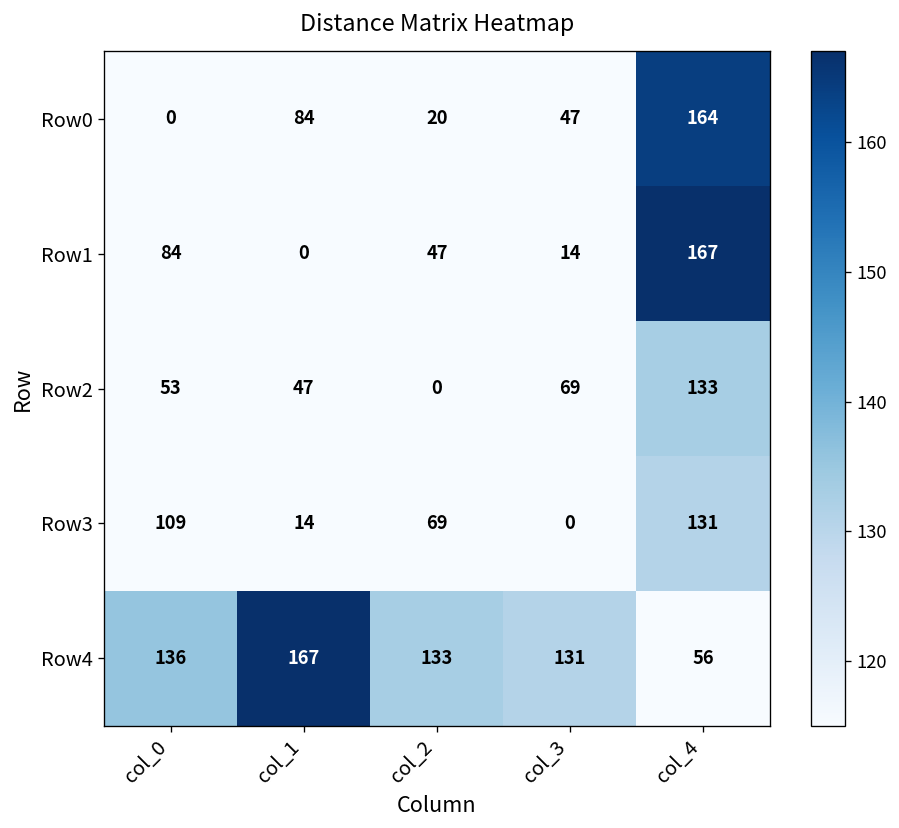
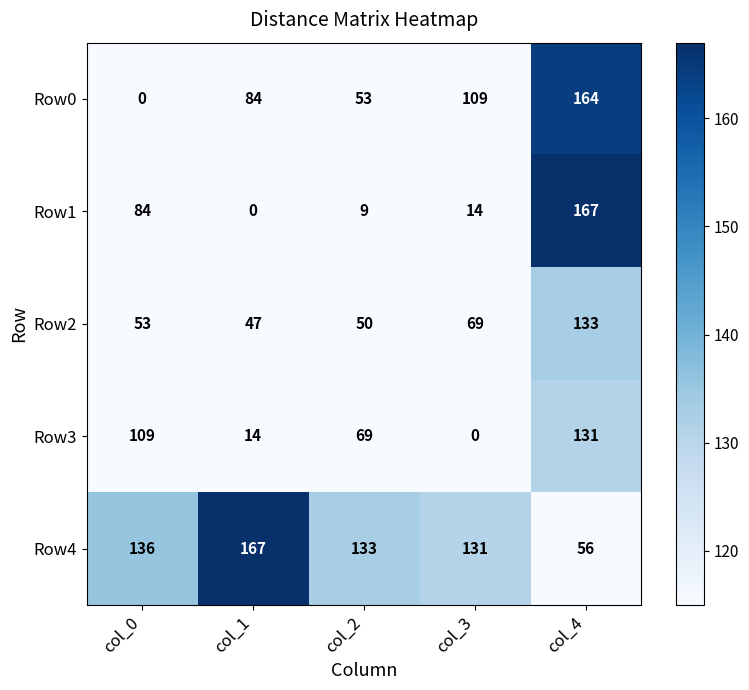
  {
    "Row0": {
      "col_0": 0,
      "col_1": 84,
-     "col_2": 20,
-     "col_3": 47,
+     "col_2": 53,
+     "col_3": 109,
      "col_4": 164
    },
    "Row1": {
      "col_0": 84,
      "col_1": 0,
-     "col_2": 47,
+     "col_2": 9,
      "col_3": 14,
      "col_4": 167
    },
    "Row2": {
      "col_0": 53,
      "col_1": 47,
-     "col_2": 0,
+     "col_2": 50,
      "col_3": 69,
      "col_4": 133
    },
    "Row3": {
      "col_0": 109,
      "col_1": 14,
      "col_2": 69,
      "col_3": 0,
      "col_4": 131
    },
    "Row4": {
      "col_0": 136,
      "col_1": 167,
      "col_2": 133,
      "col_3": 131,
      "col_4": 56
    }
  }
